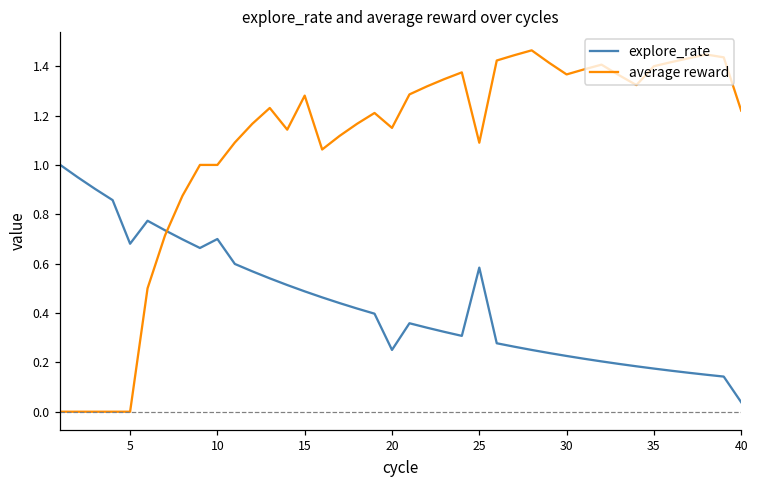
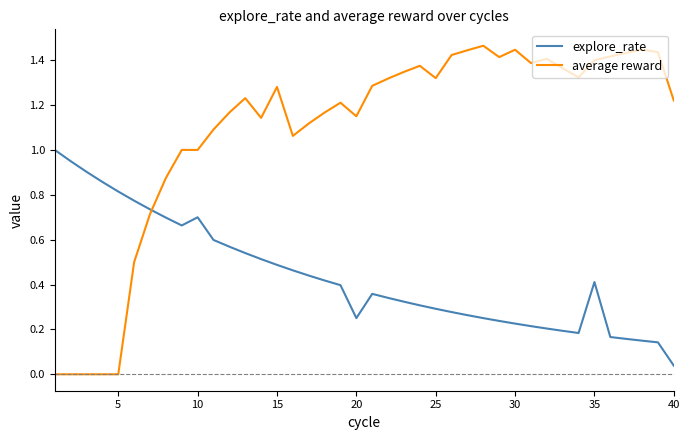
  {
    "explore_rate": {
-     "5": 0.68,
+     "5": 0.81,
      "10": 0.70,
      "15": 0.49,
      "20": 0.25,
-     "25": 0.58,
+     "25": 0.29,
      "30": 0.23,
-     "35": 0.17,
+     "35": 0.41,
      "40": 0.04
    },
    "average reward": {
      "5": 0.00,
      "10": 1.00,
      "15": 1.28,
      "20": 1.15,
-     "25": 1.09,
-     "30": 1.37,
+     "25": 1.32,
+     "30": 1.45,
      "40": 1.22
    }
  }
